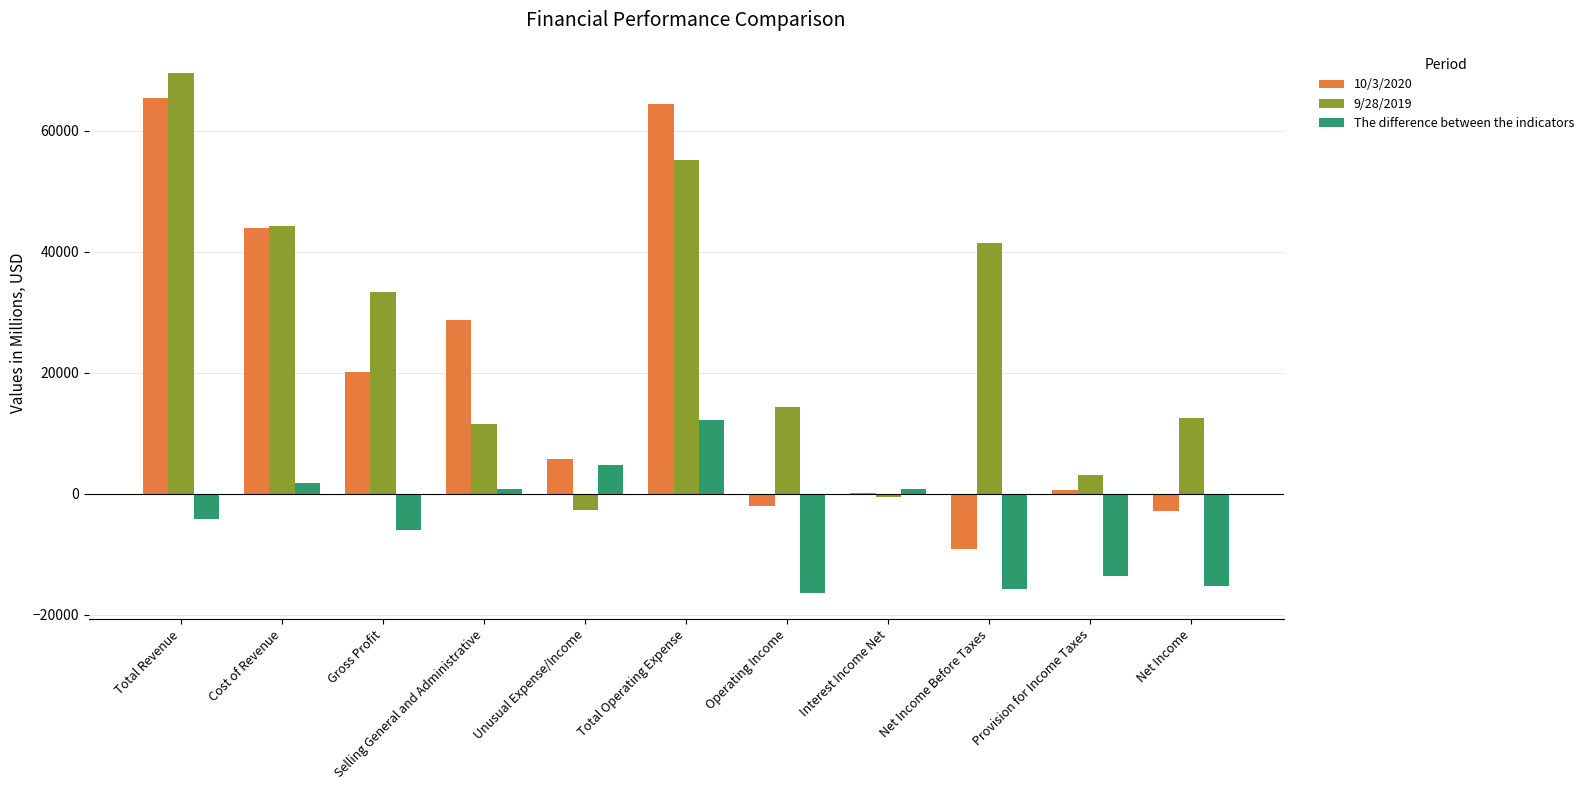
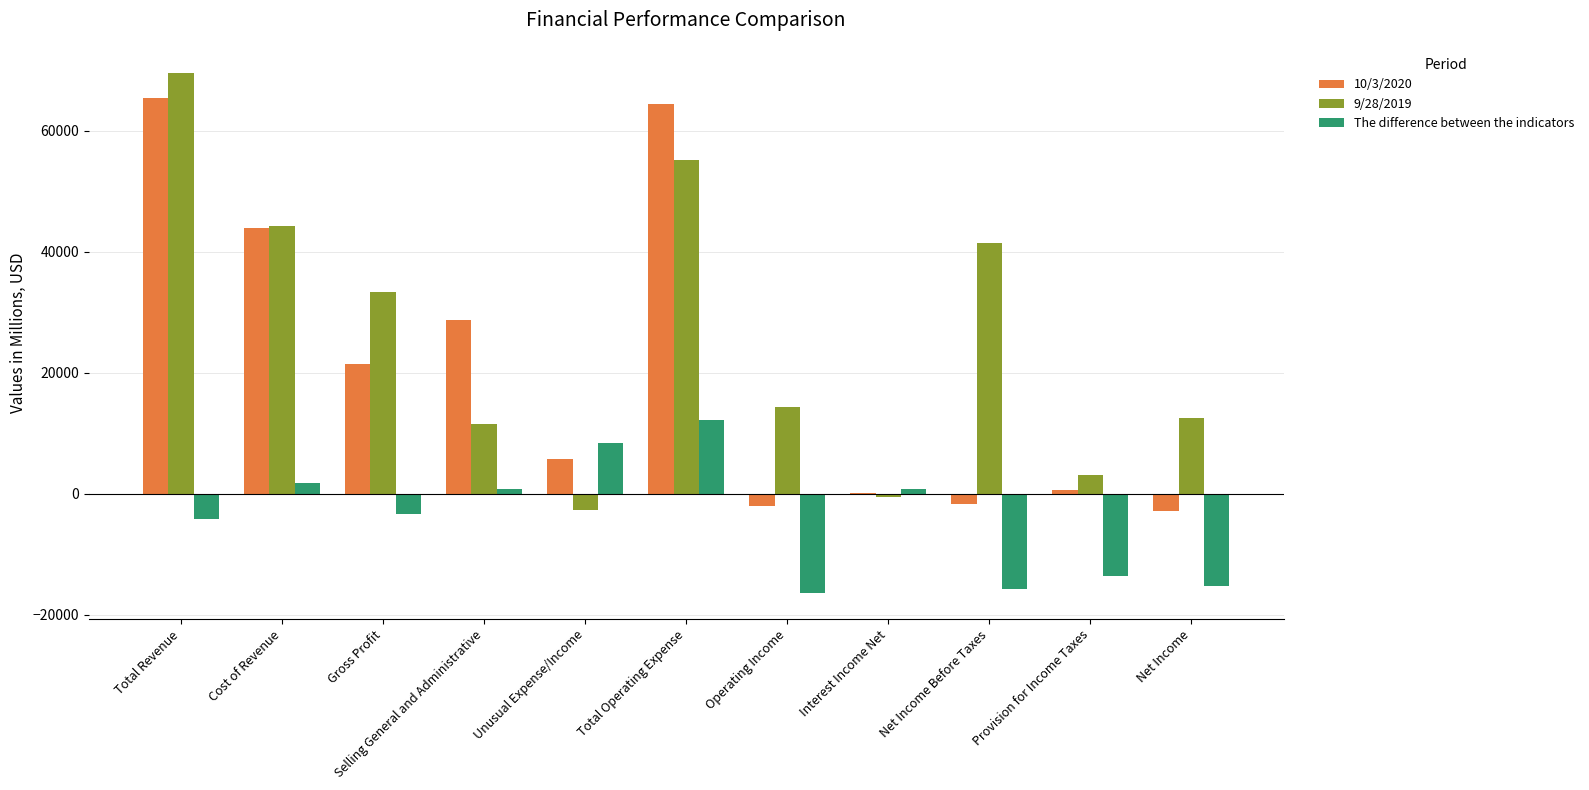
  {
    "10/3/2020": {
      "Total Revenue": 65000,
      "Cost of Revenue": 44000,
-     "Gross Profit": 20000,
+     "Gross Profit": 22000,
      "Selling General and Administrative": 29000,
      "Unusual Expense/Income": 6000,
      "Total Operating Expense": 64000,
      "Operating Income": -2000,
-     "Net Income Before Taxes": -9000,
+     "Net Income Before Taxes": -2000,
      "Provision for Income Taxes": 1000,
      "Net Income": -3000
    },
    "9/28/2019": {
      "Total Revenue": 70000,
      "Cost of Revenue": 44000,
      "Gross Profit": 33000,
      "Selling General and Administrative": 12000,
      "Unusual Expense/Income": -3000,
      "Total Operating Expense": 55000,
      "Operating Income": 14000,
      "Interest Income Net": -1000,
      "Net Income Before Taxes": 42000,
      "Provision for Income Taxes": 3000,
      "Net Income": 13000
    },
    "The difference between the indicators": {
      "Total Revenue": -4000,
      "Cost of Revenue": 2000,
-     "Gross Profit": -6000,
+     "Gross Profit": -3000,
      "Selling General and Administrative": 1000,
-     "Unusual Expense/Income": 5000,
+     "Unusual Expense/Income": 8000,
      "Total Operating Expense": 12000,
      "Operating Income": -16000,
      "Interest Income Net": 1000,
      "Net Income Before Taxes": -16000,
      "Provision for Income Taxes": -14000,
      "Net Income": -15000
    }
  }
